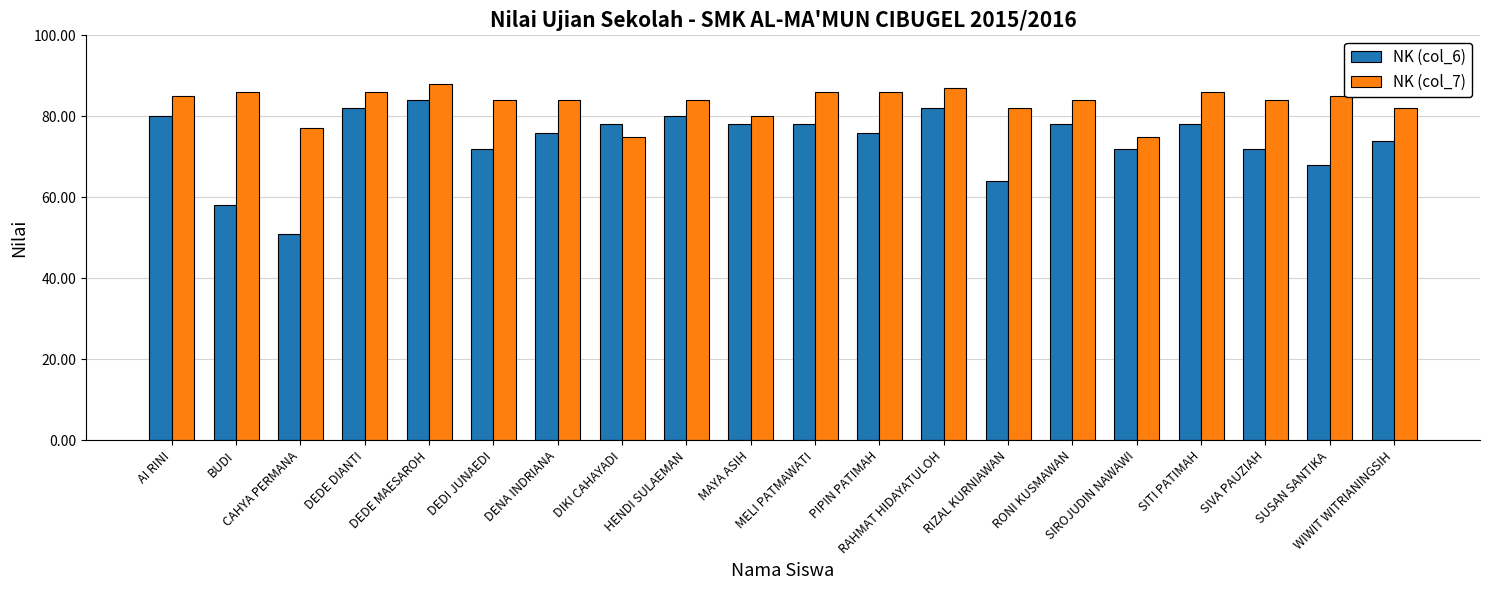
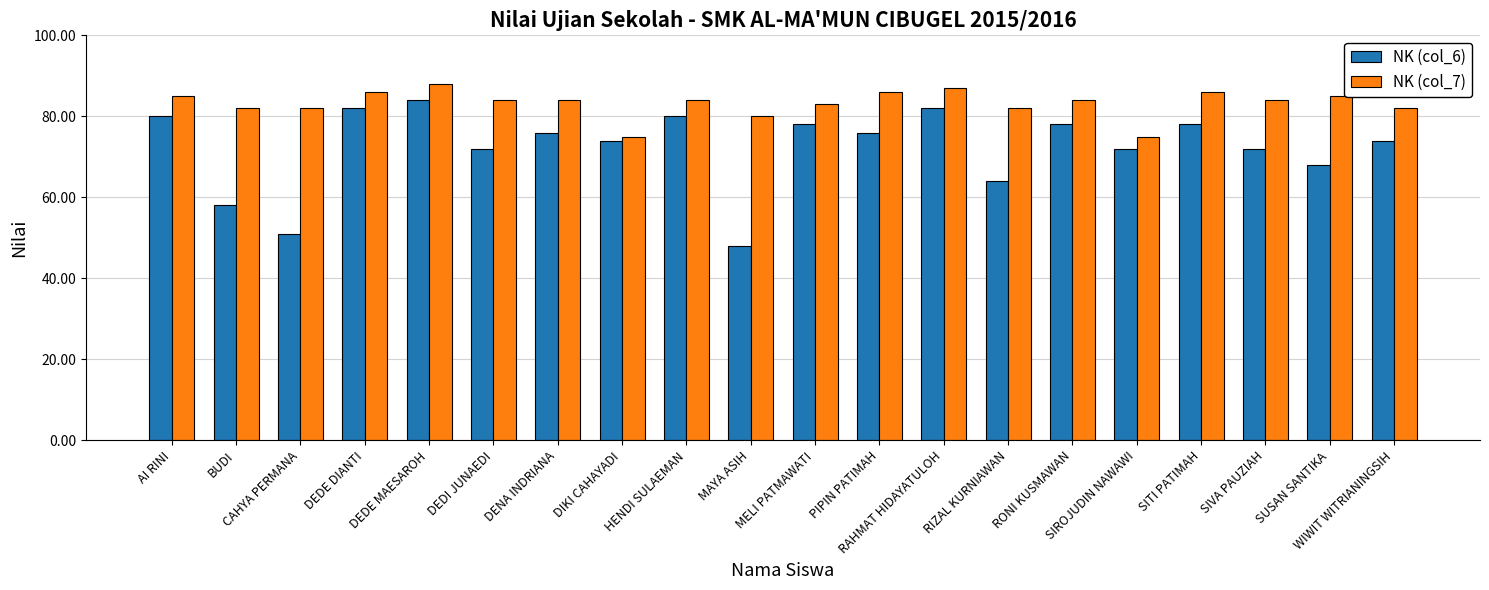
  {
    "NK (col_6)": {
      "AI RINI": 80,
      "BUDI": 58,
      "CAHYA PERMANA": 51,
      "DEDE DIANTI": 82,
      "DEDE MAESAROH": 84,
      "DEDI JUNAEDI": 72,
      "DENA INDRIANA": 76,
-     "DIKI CAHAYADI": 78,
+     "DIKI CAHAYADI": 74,
      "HENDI SULAEMAN": 80,
-     "MAYA ASIH": 78,
+     "MAYA ASIH": 48,
      "MELI PATMAWATI": 78,
      "PIPIN PATIMAH": 76,
      "RAHMAT HIDAYATULOH": 82,
      "RIZAL KURNIAWAN": 64,
      "RONI KUSMAWAN": 78,
      "SIROJUDIN NAWAWI": 72,
      "SITI PATIMAH": 78,
      "SIVA PAUZIAH": 72,
      "SUSAN SANTIKA": 68,
      "WIWIT WITRIANINGSIH": 74
    },
    "NK (col_7)": {
      "AI RINI": 85,
-     "BUDI": 86,
-     "CAHYA PERMANA": 77,
+     "BUDI": 82,
+     "CAHYA PERMANA": 82,
      "DEDE DIANTI": 86,
      "DEDE MAESAROH": 88,
      "DEDI JUNAEDI": 84,
      "DENA INDRIANA": 84,
      "DIKI CAHAYADI": 75,
      "HENDI SULAEMAN": 84,
      "MAYA ASIH": 80,
-     "MELI PATMAWATI": 86,
+     "MELI PATMAWATI": 83,
      "PIPIN PATIMAH": 86,
      "RAHMAT HIDAYATULOH": 87,
      "RIZAL KURNIAWAN": 82,
      "RONI KUSMAWAN": 84,
      "SIROJUDIN NAWAWI": 75,
      "SITI PATIMAH": 86,
      "SIVA PAUZIAH": 84,
      "SUSAN SANTIKA": 85,
      "WIWIT WITRIANINGSIH": 82
    }
  }
